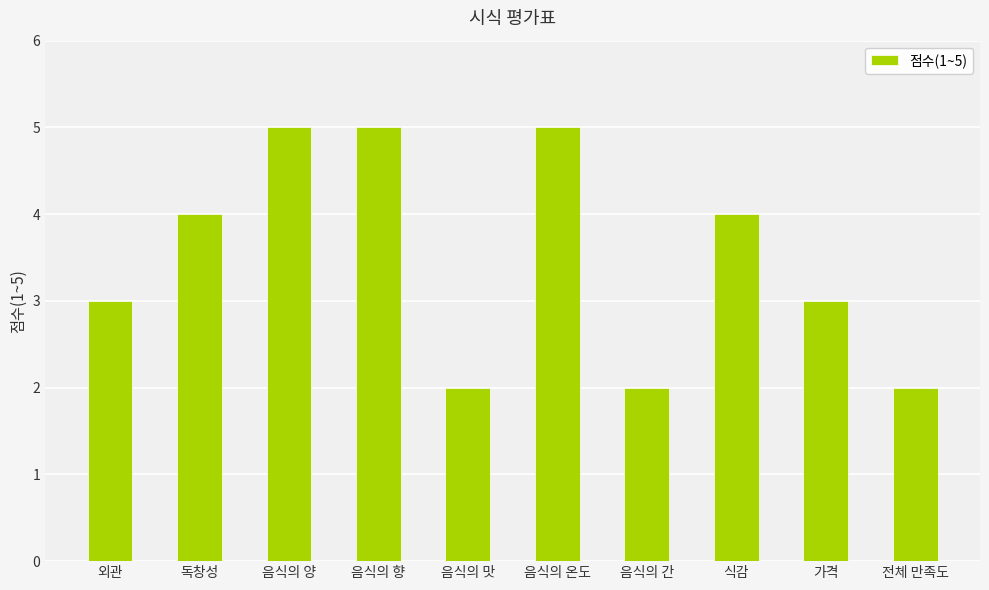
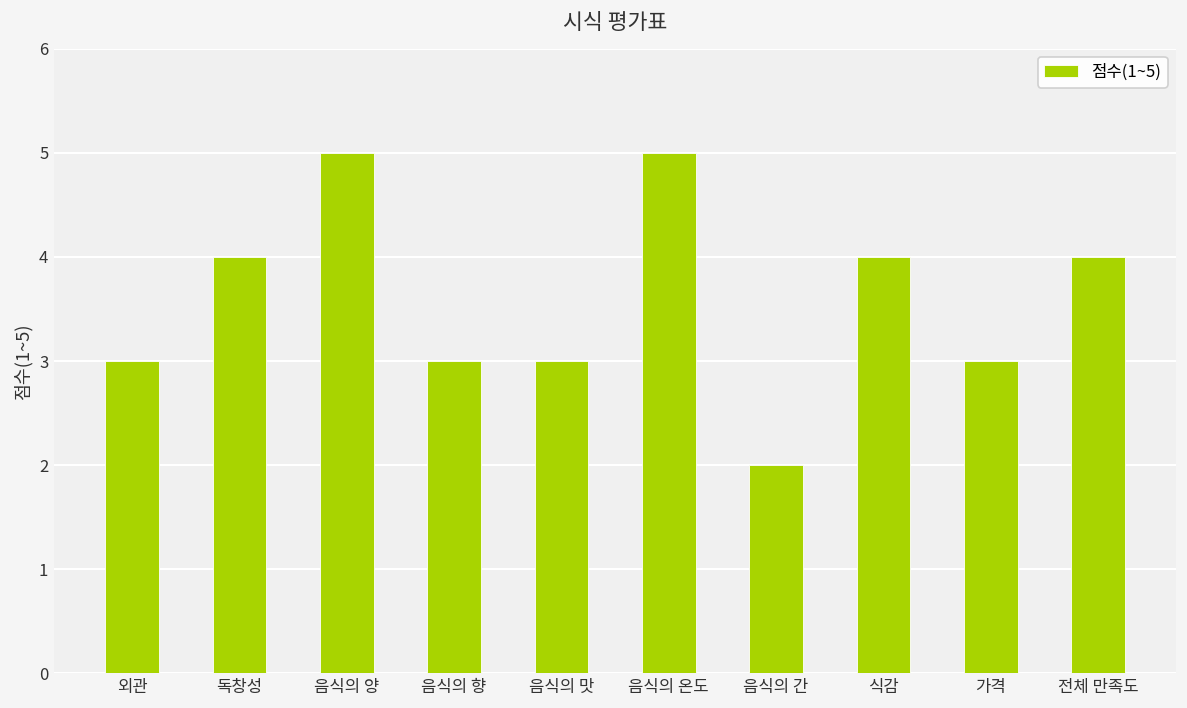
  {
    "외관": 3,
    "독창성": 4,
    "음식의 양": 5,
-   "음식의 향": 5,
-   "음식의 맛": 2,
+   "음식의 향": 3,
+   "음식의 맛": 3,
    "음식의 온도": 5,
    "음식의 간": 2,
    "식감": 4,
    "가격": 3,
-   "전체 만족도": 2
+   "전체 만족도": 4
  }
